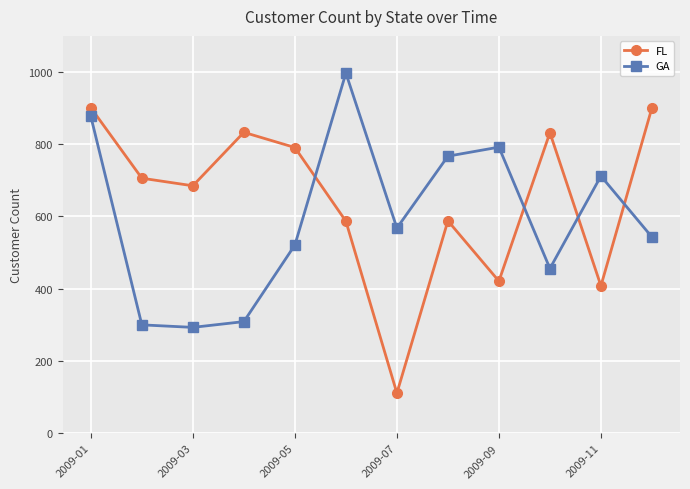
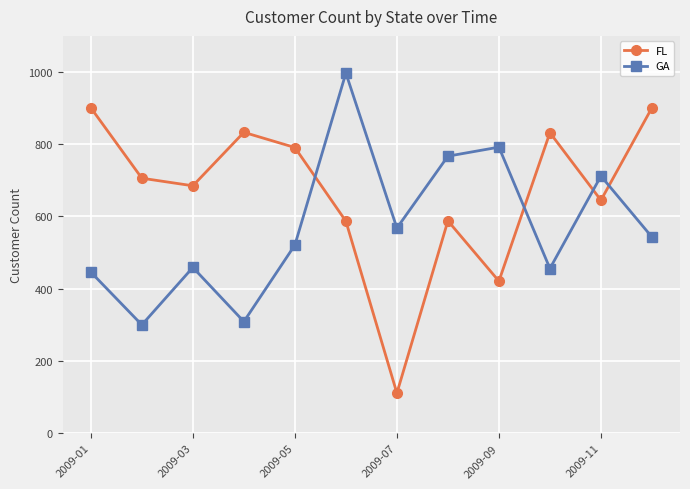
  {
    "FL": {
      "2009-01": 900,
      "2009-03": 690,
      "2009-05": 790,
      "2009-07": 110,
      "2009-09": 420,
-     "2009-11": 410
+     "2009-11": 650
    },
    "GA": {
-     "2009-01": 880,
-     "2009-03": 290,
+     "2009-01": 450,
+     "2009-03": 460,
      "2009-05": 520,
      "2009-07": 570,
      "2009-09": 790,
      "2009-11": 710
    }
  }
